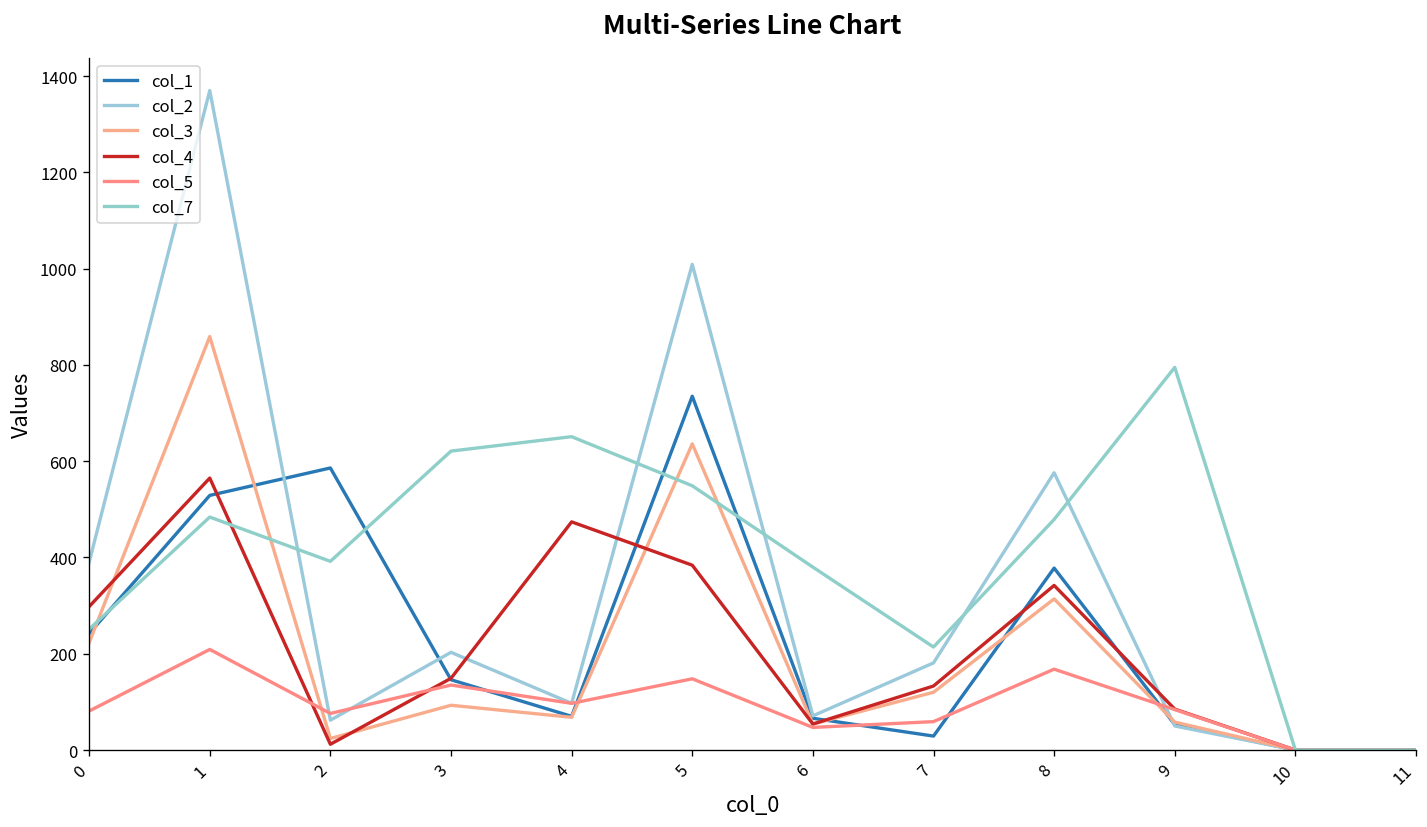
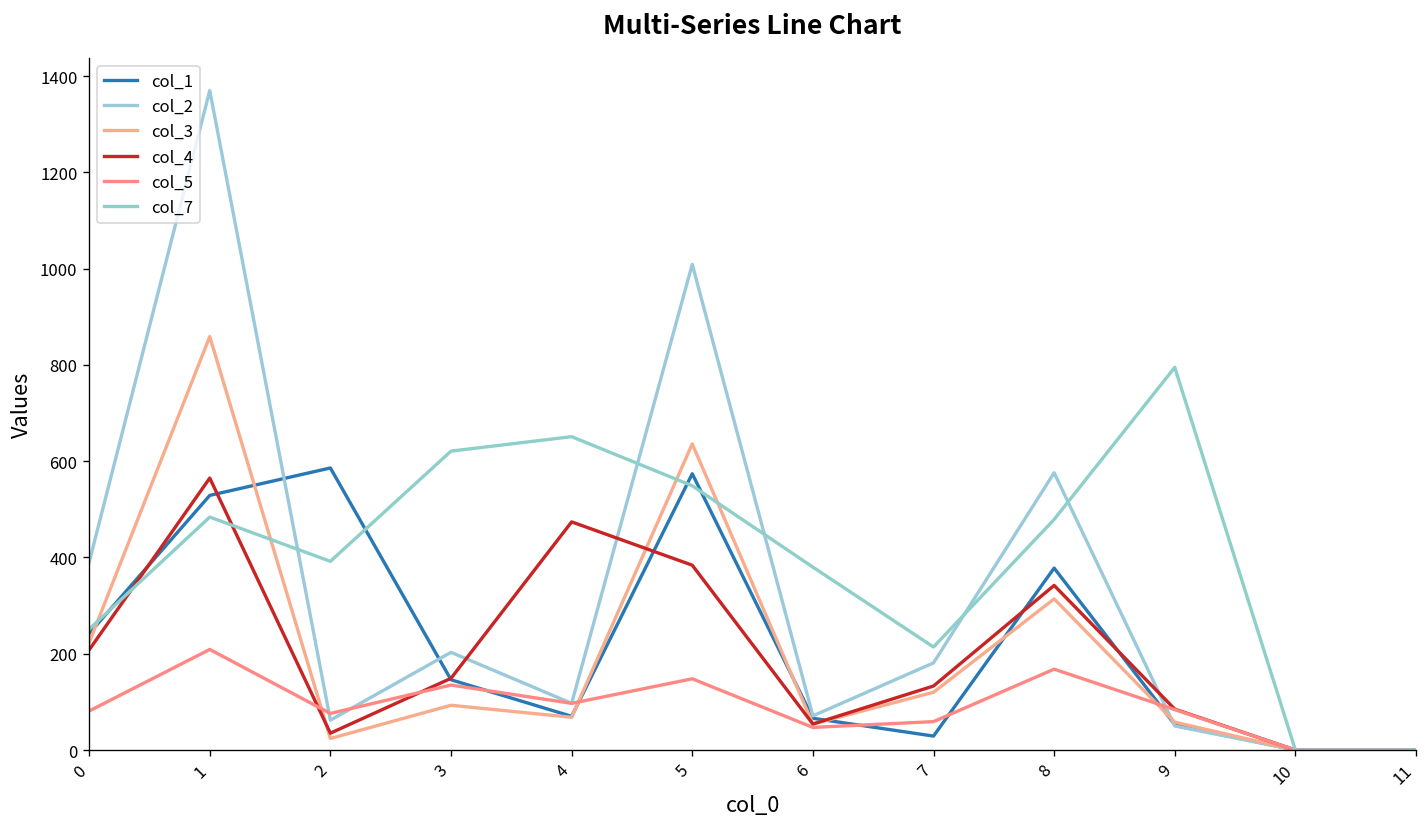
  {
    "col_1": {
      "0": 240,
      "1": 530,
      "2": 590,
-     "5": 740,
+     "5": 570,
      "7": 30,
      "8": 380
    },
    "col_4": {
-     "0": 300,
+     "0": 210,
      "1": 570,
-     "2": 10,
+     "2": 40,
      "4": 470,
      "5": 380,
      "7": 130,
      "8": 340
    }
  }
